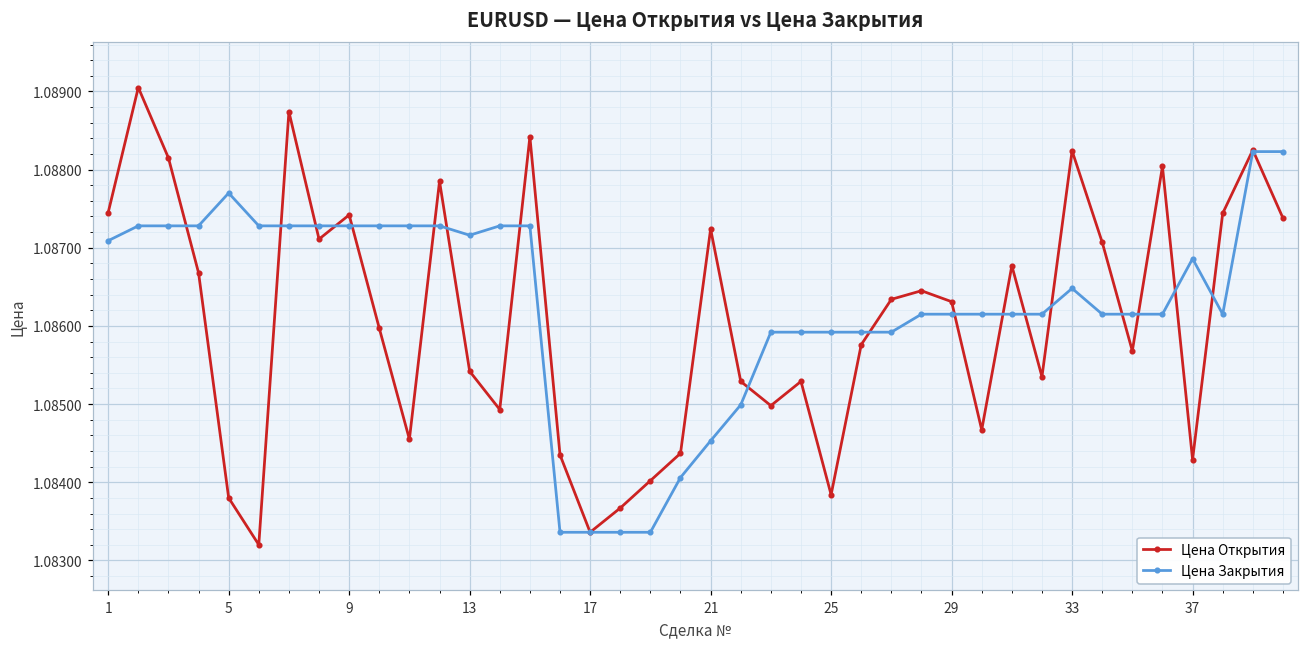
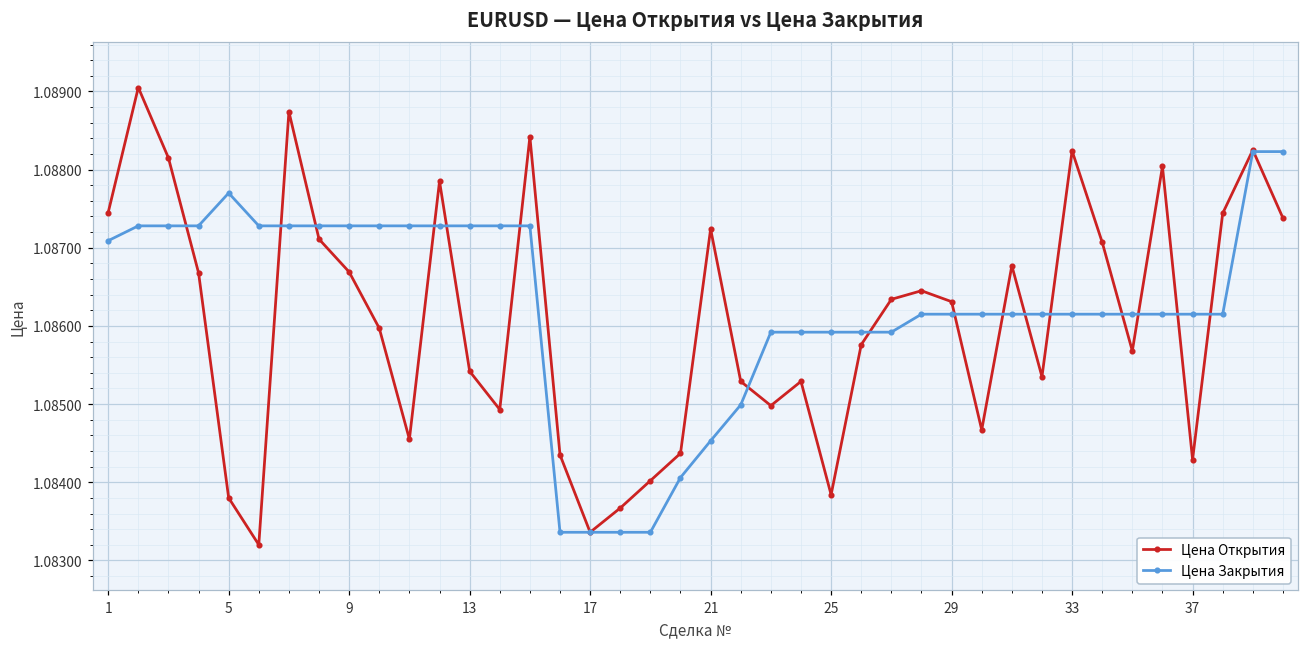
  {
    "Цена Открытия": {
      "1": 1.0875,
      "5": 1.0838,
-     "9": 1.0874,
+     "9": 1.0867,
      "13": 1.0854,
      "21": 1.0872,
      "25": 1.0838,
      "29": 1.0863,
      "33": 1.0882,
      "37": 1.0843
    },
    "Цена Закрытия": {
      "1": 1.0871,
      "5": 1.0877,
      "9": 1.0873,
-     "13": 1.0872,
+     "13": 1.0873,
      "21": 1.0845,
      "25": 1.0859,
      "29": 1.0862,
-     "33": 1.0865,
-     "37": 1.0869
+     "33": 1.0862,
+     "37": 1.0862
    }
  }
